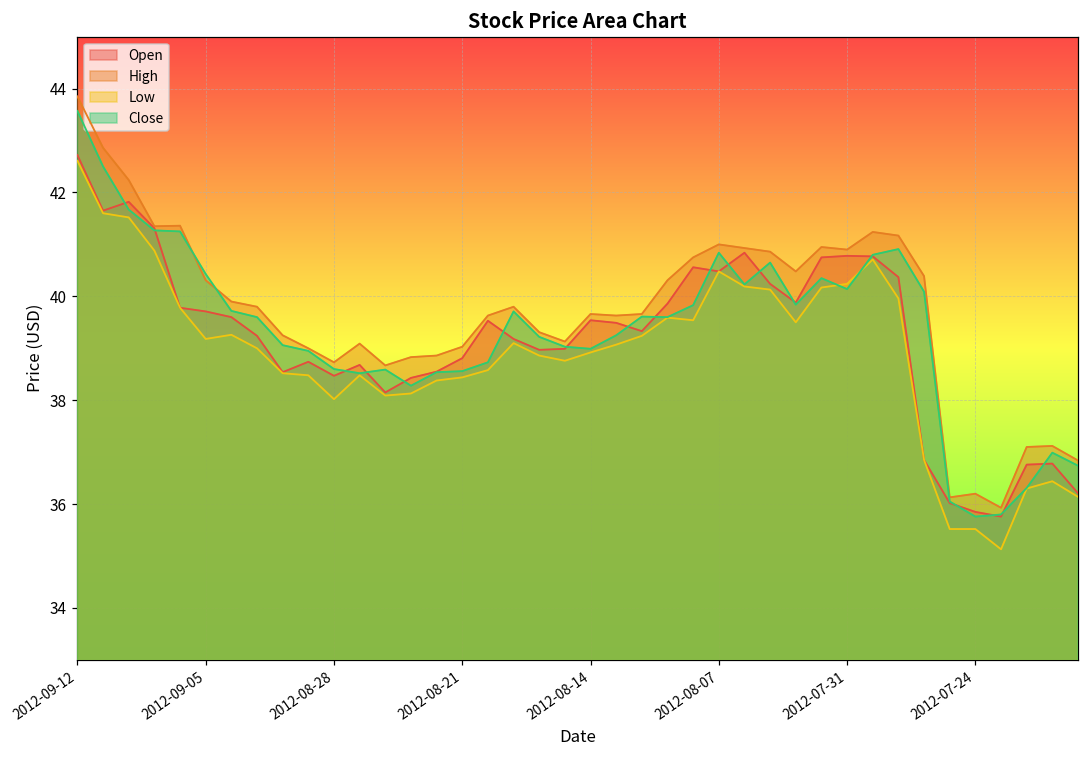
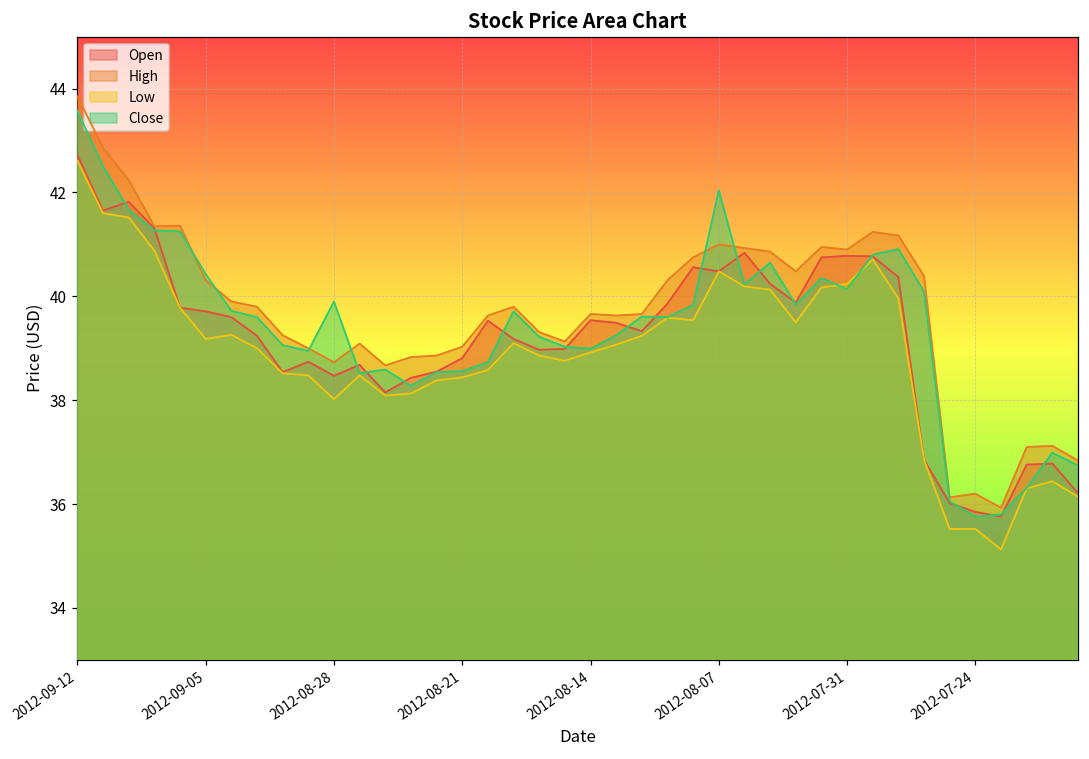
  {
    "Close": {
      "2012-09-12": 43.6,
      "2012-09-05": 40.4,
-     "2012-08-28": 38.6,
+     "2012-08-28": 39.9,
      "2012-08-21": 38.6,
      "2012-08-14": 39.0,
-     "2012-08-07": 40.8,
+     "2012-08-07": 42.0,
      "2012-07-31": 40.1,
      "2012-07-24": 35.8
    }
  }
